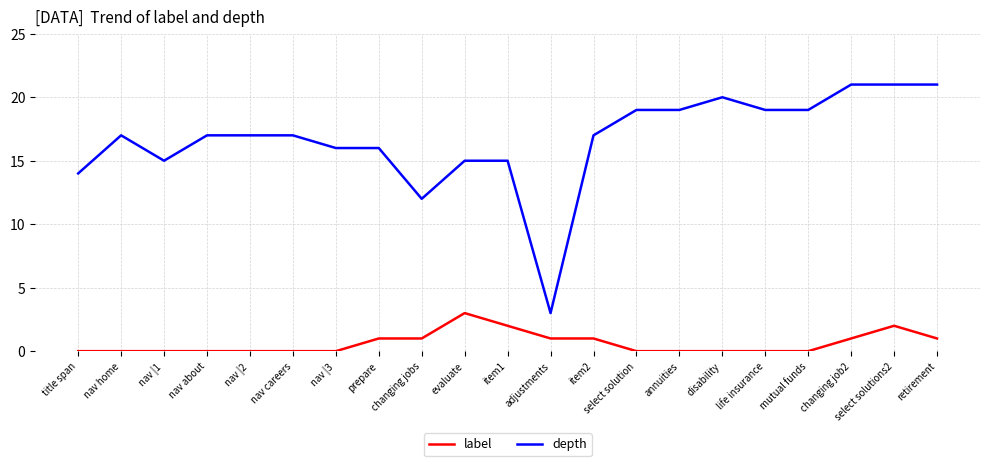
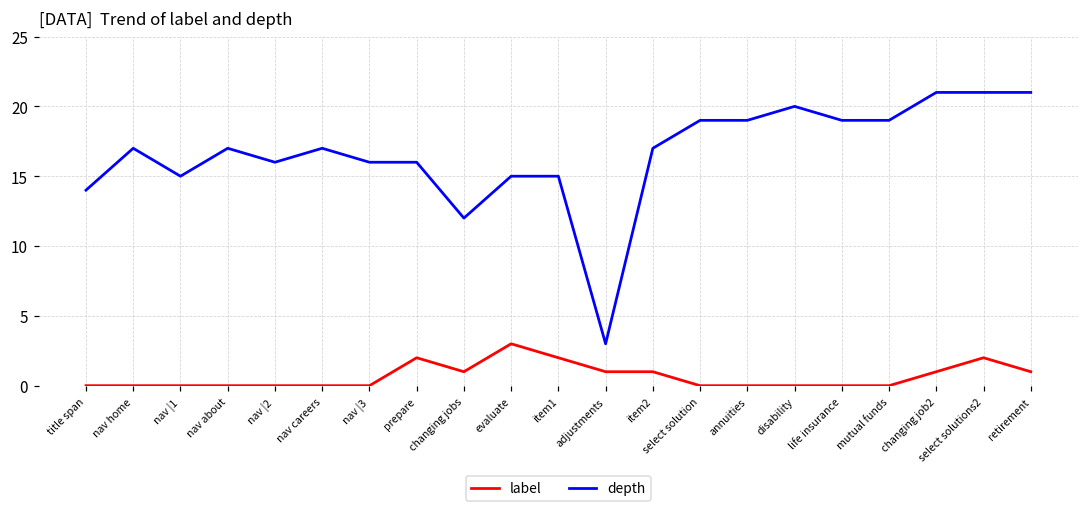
  {
    "label": {
      "title span": 0,
      "nav home": 0,
      "nav |1": 0,
      "nav about": 0,
      "nav |2": 0,
      "nav careers": 0,
      "nav |3": 0,
-     "prepare": 1,
+     "prepare": 2,
      "changing jobs": 1,
      "evaluate": 3,
      "item1": 2,
      "adjustments": 1,
      "item2": 1,
      "select solution": 0,
      "annuities": 0,
      "disability": 0,
      "life insurance": 0,
      "mutual funds": 0,
      "changing job2": 1,
      "select solutions2": 2,
      "retirement": 1
    },
    "depth": {
      "title span": 14,
      "nav home": 17,
      "nav |1": 15,
      "nav about": 17,
-     "nav |2": 17,
+     "nav |2": 16,
      "nav careers": 17,
      "nav |3": 16,
      "prepare": 16,
      "changing jobs": 12,
      "evaluate": 15,
      "item1": 15,
      "adjustments": 3,
      "item2": 17,
      "select solution": 19,
      "annuities": 19,
      "disability": 20,
      "life insurance": 19,
      "mutual funds": 19,
      "changing job2": 21,
      "select solutions2": 21,
      "retirement": 21
    }
  }
